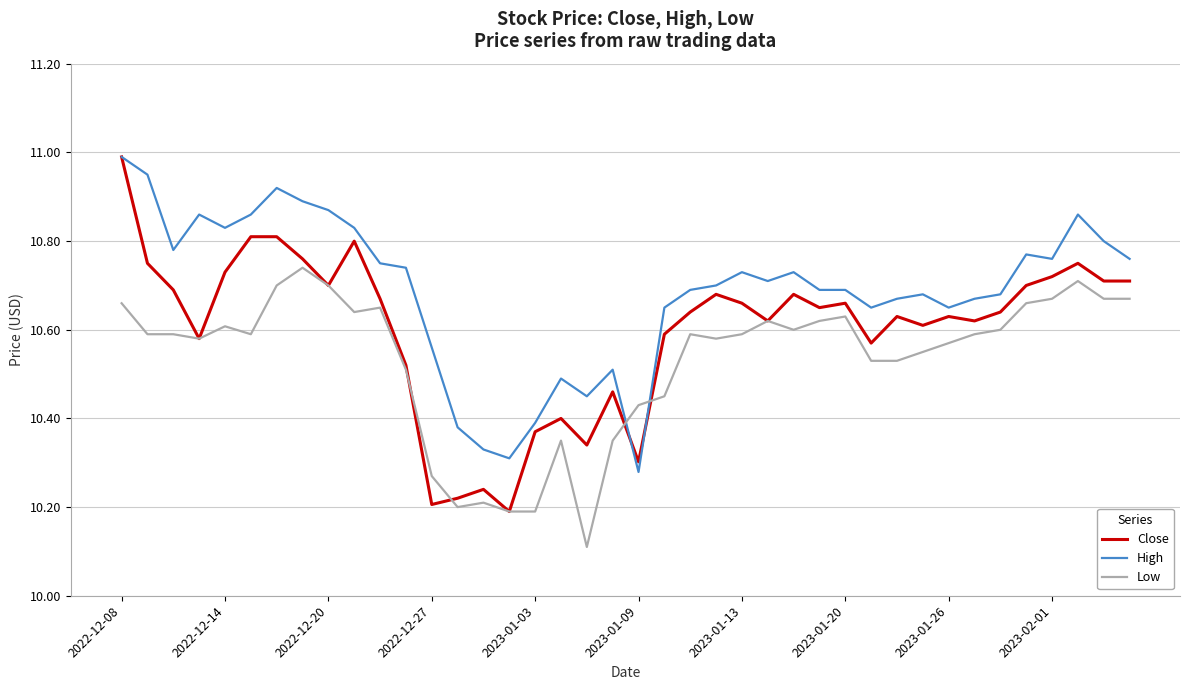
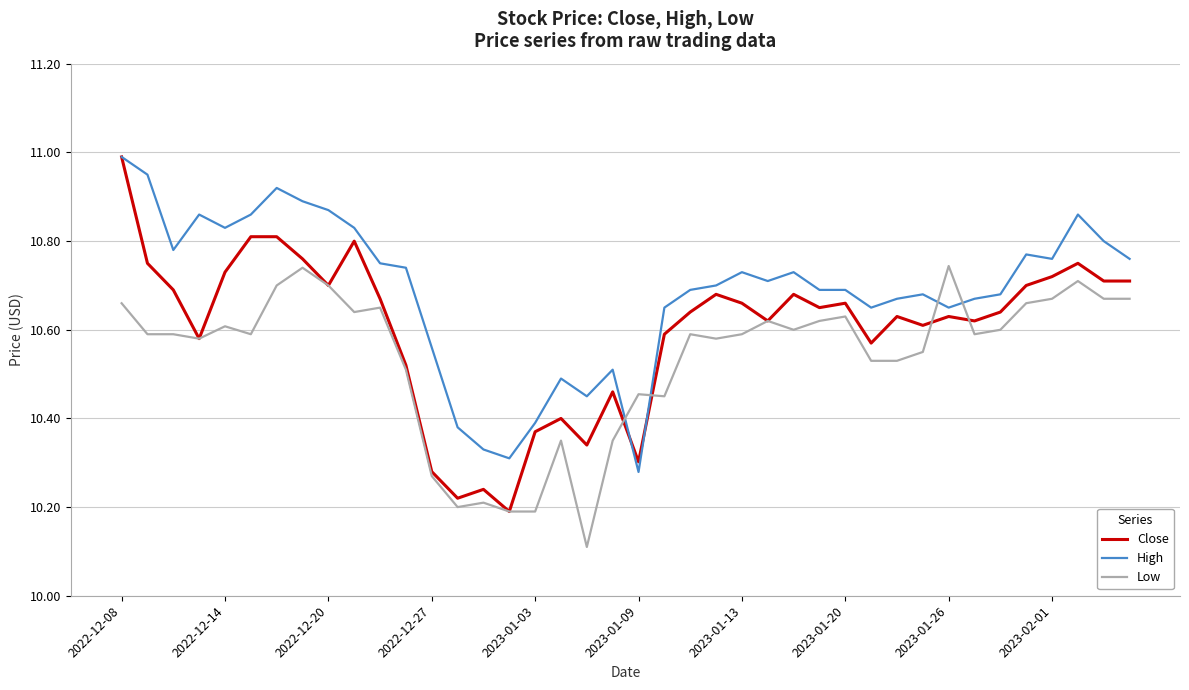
  {
    "Close": {
      "2022-12-14": 10.73,
-     "2022-12-27": 10.21,
+     "2022-12-27": 10.28,
      "2023-01-03": 10.37,
      "2023-01-09": 10.30,
      "2023-01-13": 10.66,
      "2023-01-20": 10.66,
      "2023-01-26": 10.63,
      "2023-02-01": 10.72
    },
    "High": {
      "2022-12-14": 10.83,
      "2022-12-20": 10.87,
      "2022-12-27": 10.56,
      "2023-01-03": 10.39,
      "2023-01-09": 10.28,
      "2023-01-13": 10.73,
      "2023-01-20": 10.69,
      "2023-01-26": 10.65,
      "2023-02-01": 10.76
    },
    "Low": {
      "2022-12-08": 10.66,
      "2022-12-14": 10.61,
      "2022-12-27": 10.27,
      "2023-01-03": 10.19,
-     "2023-01-09": 10.43,
+     "2023-01-09": 10.45,
      "2023-01-13": 10.59,
      "2023-01-20": 10.63,
-     "2023-01-26": 10.57,
+     "2023-01-26": 10.74,
      "2023-02-01": 10.67
    }
  }
